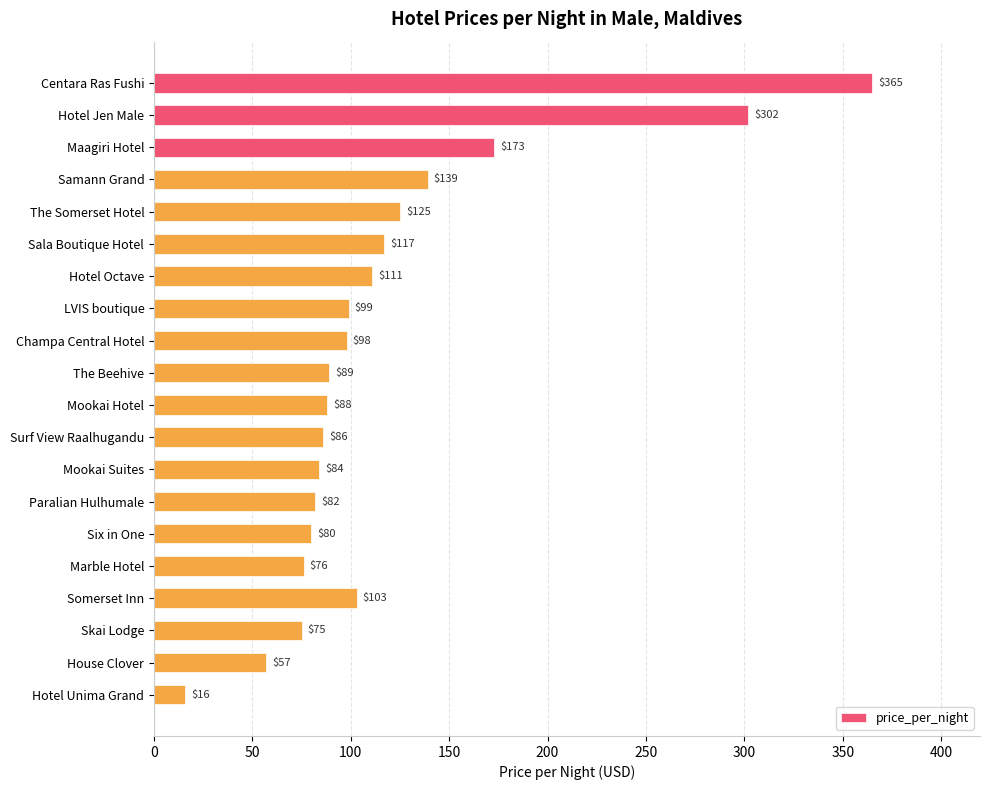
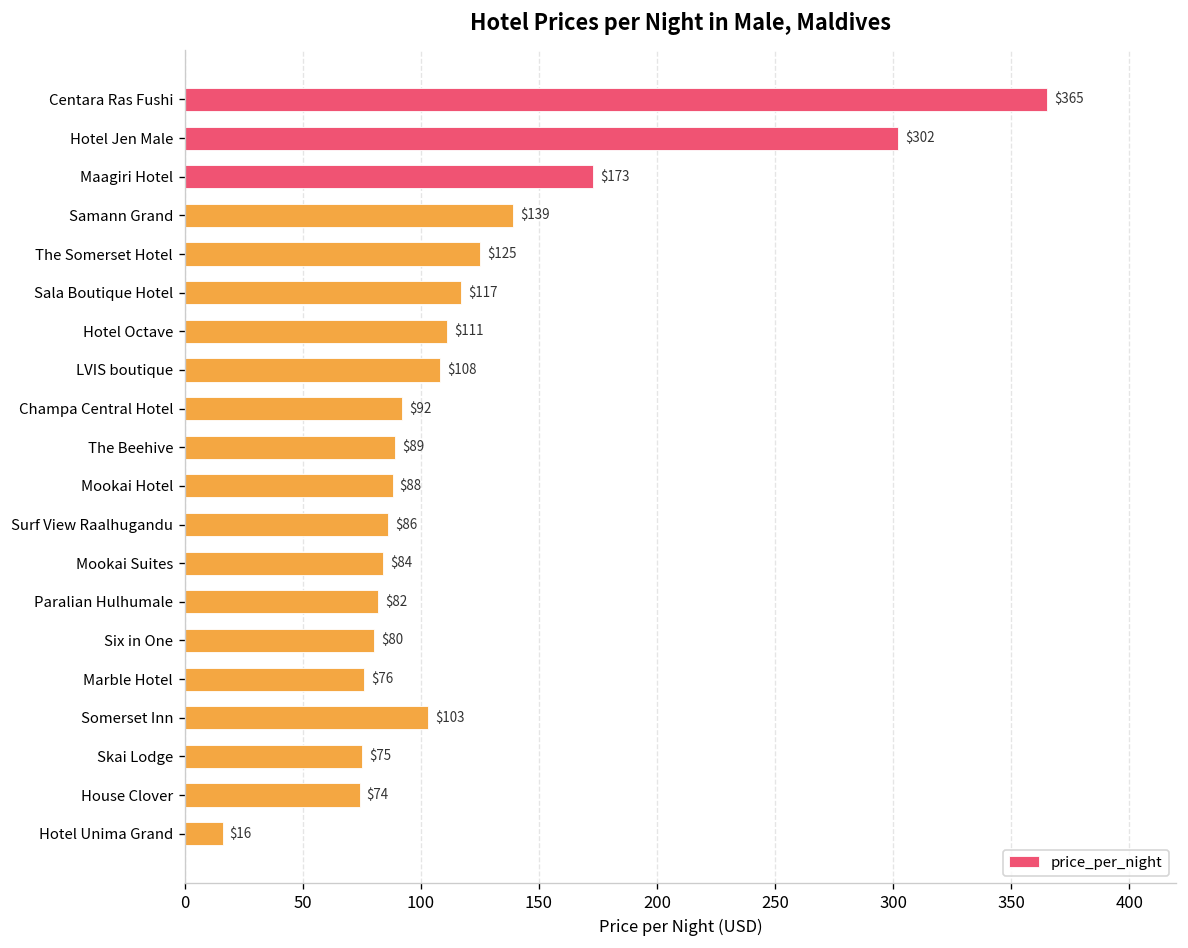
  {
    "Centara Ras Fushi": "$365",
    "Hotel Jen Male": "$302",
    "Maagiri Hotel": "$173",
    "Samann Grand": "$139",
    "The Somerset Hotel": "$125",
    "Sala Boutique Hotel": "$117",
    "Hotel Octave": "$111",
-   "LVIS boutique": "$99",
-   "Champa Central Hotel": "$98",
+   "LVIS boutique": "$108",
+   "Champa Central Hotel": "$92",
    "The Beehive": "$89",
    "Mookai Hotel": "$88",
    "Surf View Raalhugandu": "$86",
    "Mookai Suites": "$84",
    "Paralian Hulhumale": "$82",
    "Six in One": "$80",
    "Marble Hotel": "$76",
    "Somerset Inn": "$103",
    "Skai Lodge": "$75",
-   "House Clover": "$57",
+   "House Clover": "$74",
    "Hotel Unima Grand": "$16"
  }
